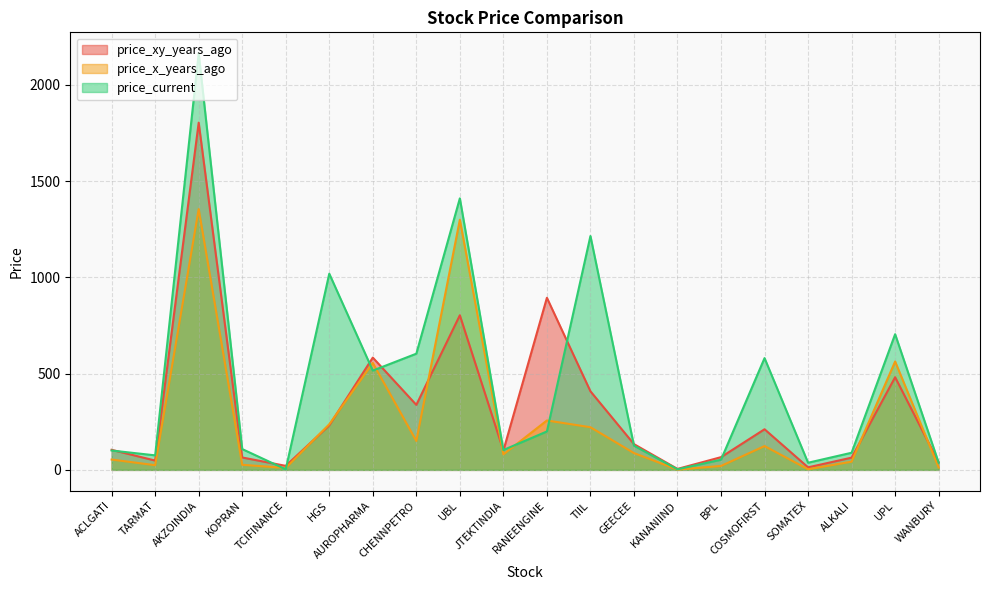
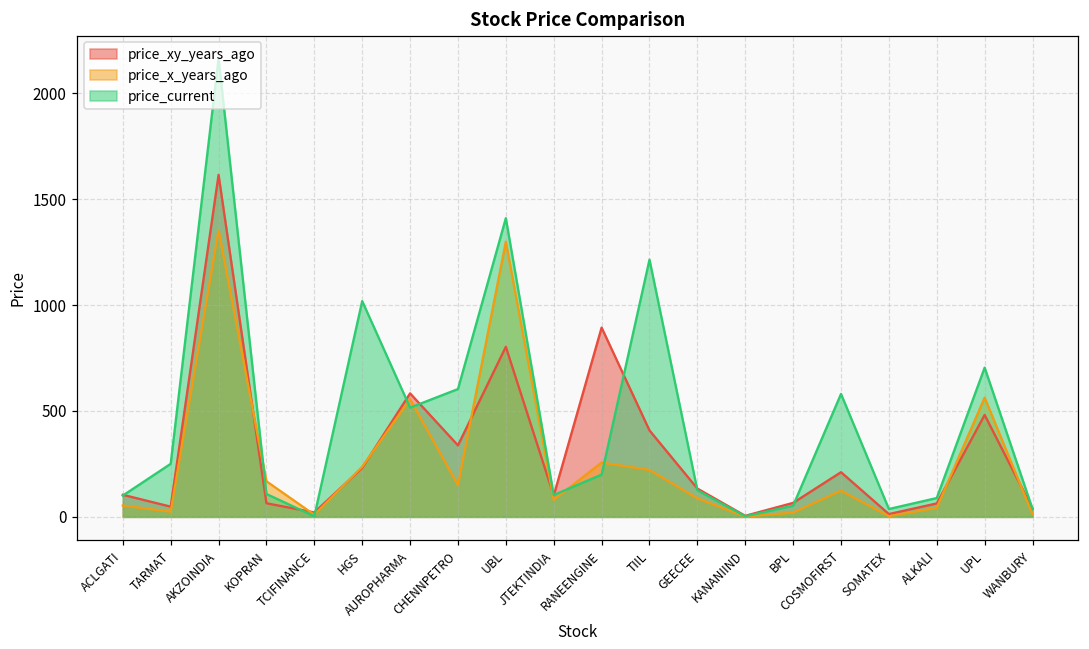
  {
    "price_xy_years_ago": {
      "TARMAT": 50,
-     "AKZOINDIA": 1800,
+     "AKZOINDIA": 1620,
      "KOPRAN": 60,
      "AUROPHARMA": 580,
      "CHENNPETRO": 340,
      "UBL": 800,
      "RANEENGINE": 890,
      "TIIL": 410,
      "BPL": 70,
      "COSMOFIRST": 210,
      "ALKALI": 60,
      "UPL": 480
    },
    "price_x_years_ago": {
      "ACLGATI": 50,
      "TARMAT": 20,
      "AKZOINDIA": 1350,
-     "KOPRAN": 30,
+     "KOPRAN": 170,
      "AUROPHARMA": 560,
      "CHENNPETRO": 150,
      "UBL": 1300,
      "JTEKTINDIA": 80,
      "RANEENGINE": 260,
      "TIIL": 220,
      "GEECEE": 90,
      "BPL": 20,
      "COSMOFIRST": 120,
      "ALKALI": 40,
      "UPL": 560,
      "WANBURY": 10
    },
    "price_current": {
-     "TARMAT": 80,
+     "TARMAT": 250,
      "KOPRAN": 110,
      "HGS": 1020,
      "AUROPHARMA": 520,
      "CHENNPETRO": 600,
      "UBL": 1410,
      "RANEENGINE": 200,
      "TIIL": 1210,
      "BPL": 50,
      "COSMOFIRST": 580,
      "SOMATEX": 40,
      "ALKALI": 90,
      "UPL": 700
    }
  }
